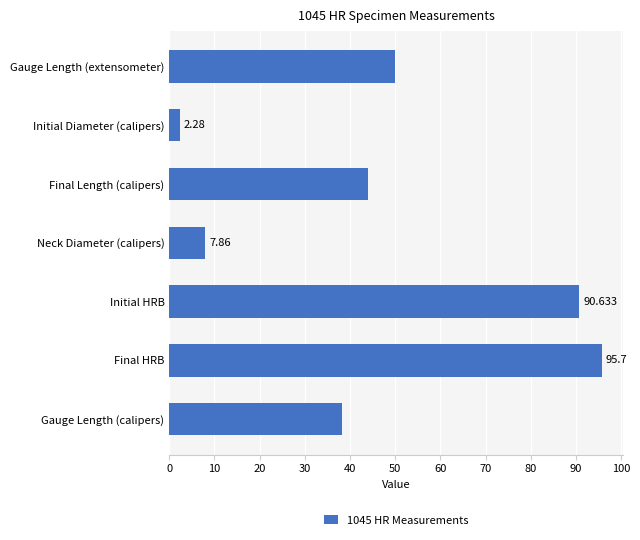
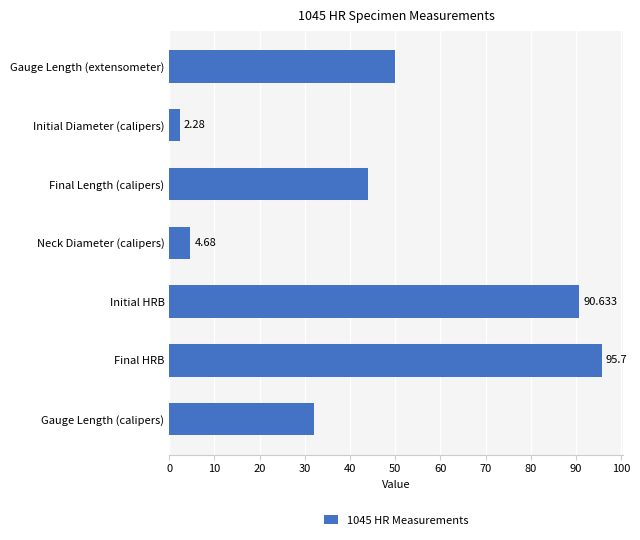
  {
    "Initial Diameter (calipers)": 2.28,
-   "Neck Diameter (calipers)": 7.86,
+   "Neck Diameter (calipers)": 4.68,
    "Initial HRB": 90.633,
    "Final HRB": 95.7,
-   "Gauge Length (calipers)": 38
+   "Gauge Length (calipers)": 32
  }
